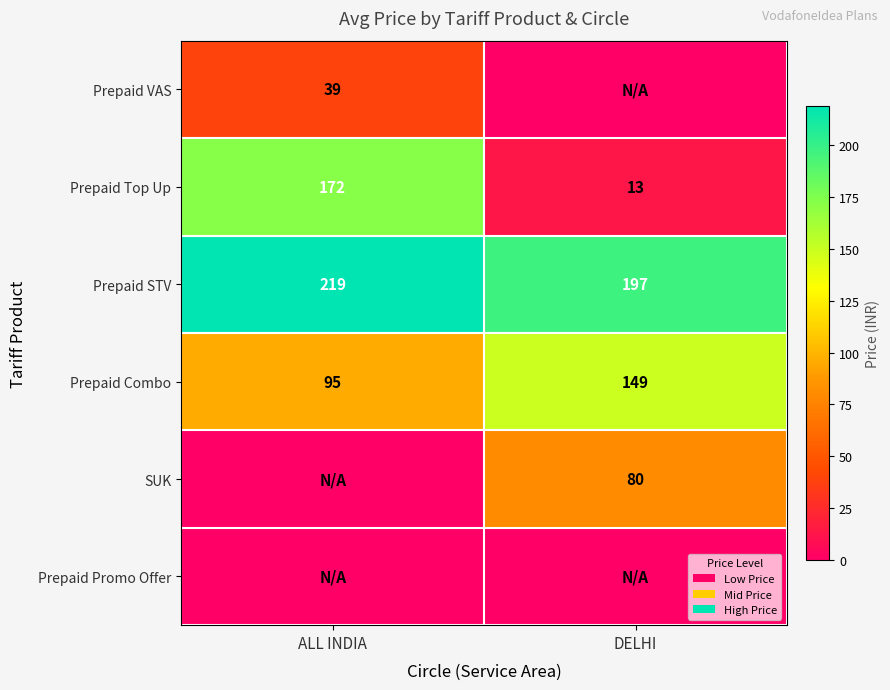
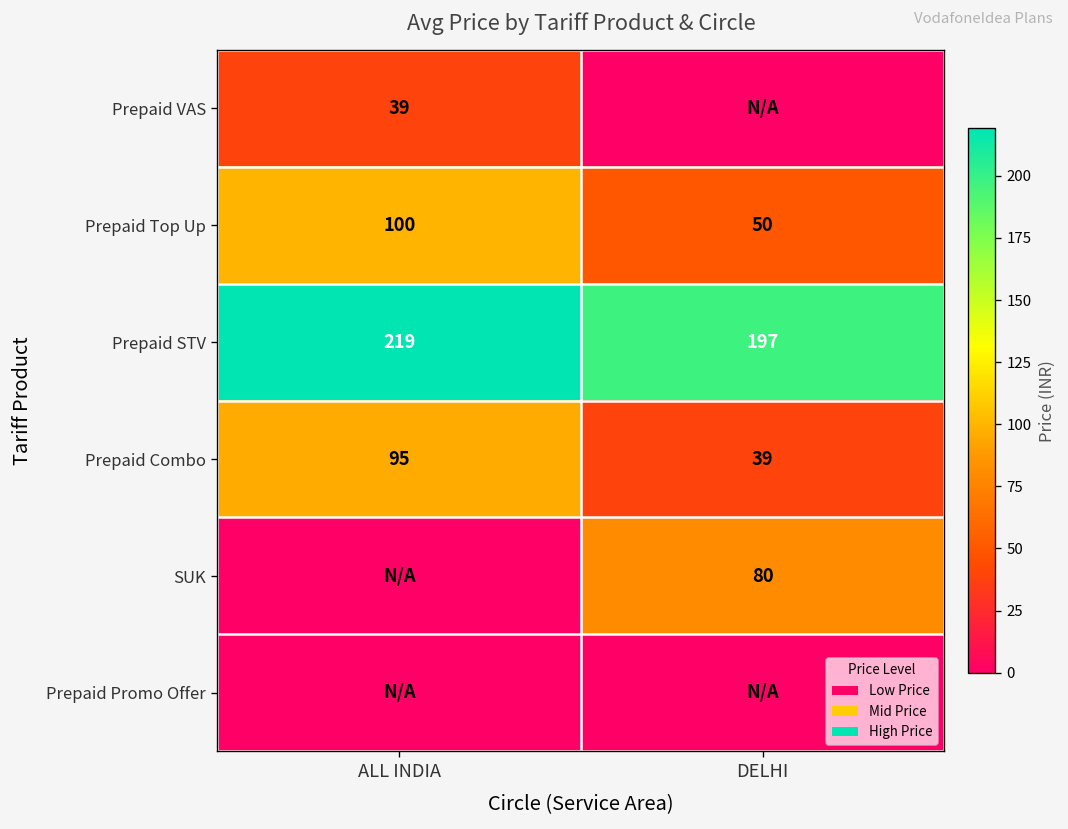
  {
    "Prepaid VAS": {
      "ALL INDIA": 39
    },
    "Prepaid Top Up": {
-     "ALL INDIA": 172,
-     "DELHI": 13
+     "ALL INDIA": 100,
+     "DELHI": 50
    },
    "Prepaid STV": {
      "ALL INDIA": 219,
      "DELHI": 197
    },
    "Prepaid Combo": {
      "ALL INDIA": 95,
-     "DELHI": 149
+     "DELHI": 39
    },
    "SUK": {
      "DELHI": 80
    }
  }
